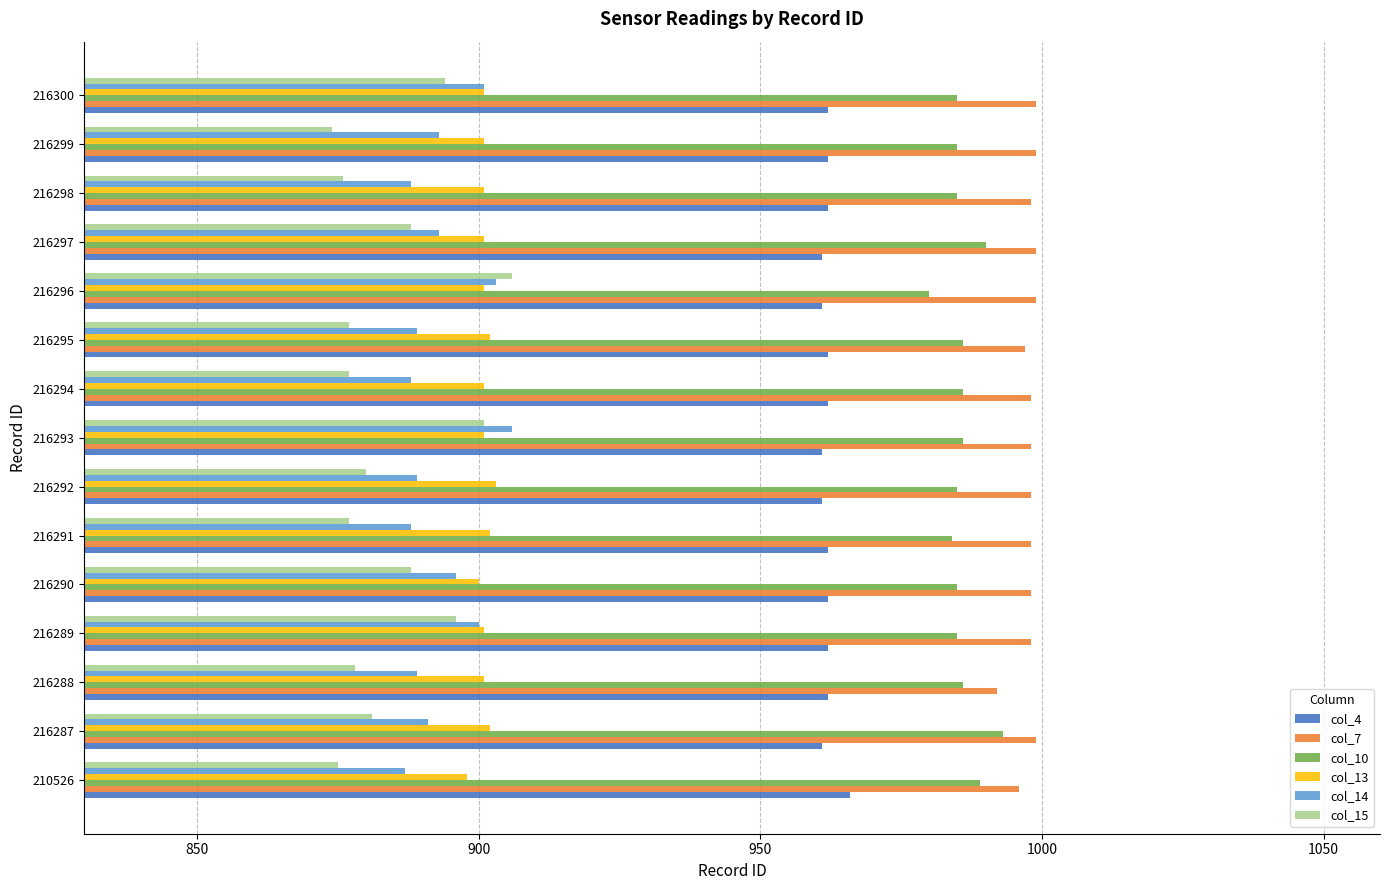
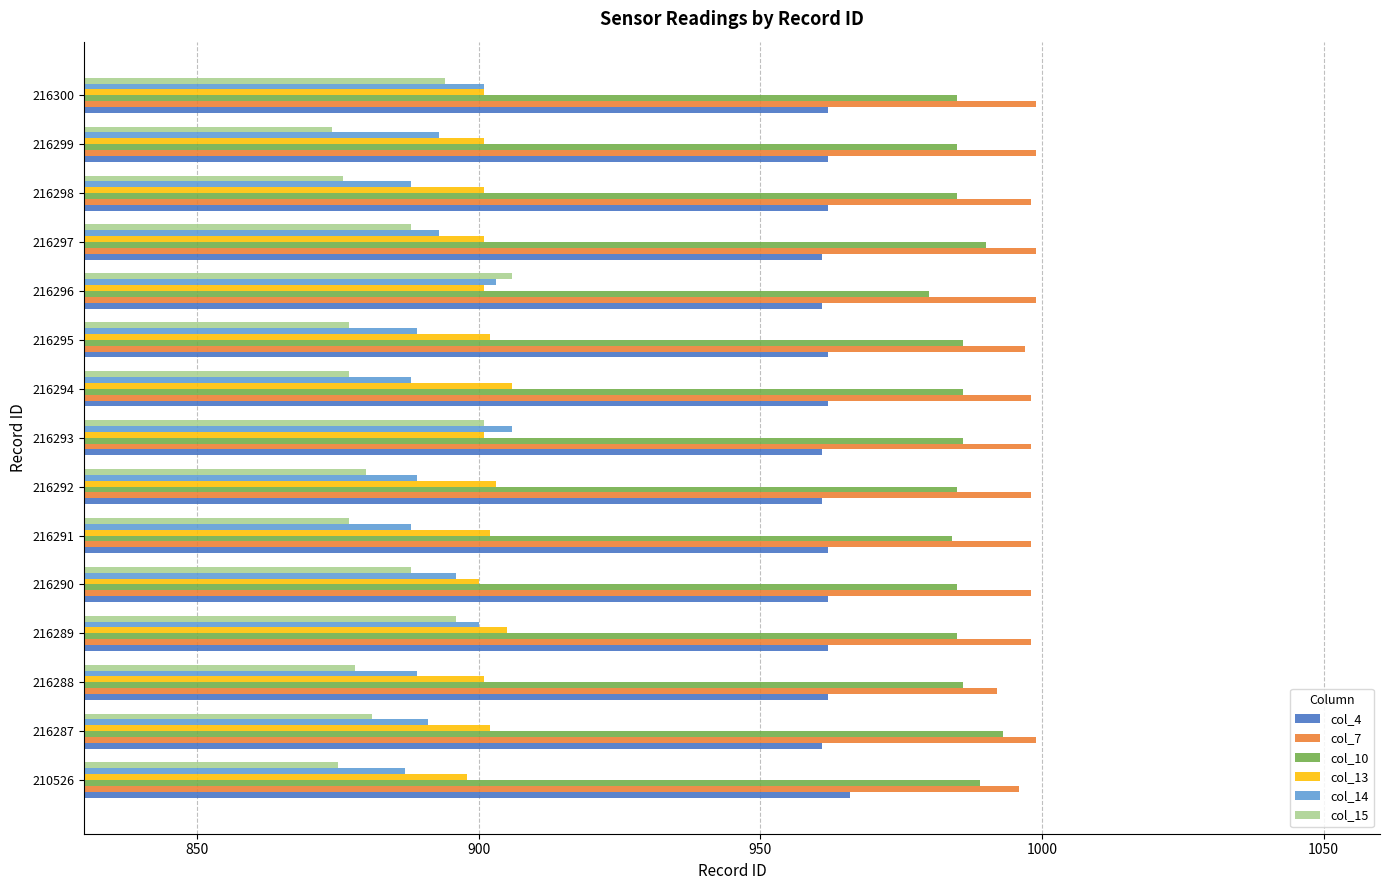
  {
    "col_7": {
      "216300": 999,
      "216299": 999,
      "216298": 998,
      "216297": 999,
      "216296": 999,
      "216295": 997,
      "216294": 998,
      "216293": 998,
      "216292": 998,
      "216291": 998,
      "216290": 998,
      "216289": 998,
      "216288": 992,
      "216287": 999,
      "210526": 996
    },
    "col_10": {
      "216300": 985,
      "216299": 985,
      "216298": 985,
      "216297": 990,
      "216296": 980,
      "216295": 986,
      "216294": 986,
      "216293": 986,
      "216292": 985,
      "216291": 984,
      "216290": 985,
      "216289": 985,
      "216288": 986,
      "216287": 993,
      "210526": 989
    },
    "col_13": {
      "216300": 901,
      "216299": 901,
      "216298": 901,
      "216297": 901,
      "216296": 901,
      "216295": 902,
-     "216294": 901,
+     "216294": 906,
      "216293": 901,
      "216292": 903,
      "216291": 902,
      "216290": 900,
-     "216289": 901,
+     "216289": 905,
      "216288": 901,
      "216287": 902,
      "210526": 898
    },
    "col_15": {
      "216300": 894,
      "216299": 874,
      "216298": 876,
      "216297": 888,
      "216296": 906,
      "216295": 877,
      "216294": 877,
      "216293": 901,
      "216292": 880,
      "216291": 877,
      "216290": 888,
      "216289": 896,
      "216288": 878,
      "216287": 881,
      "210526": 875
    }
  }
